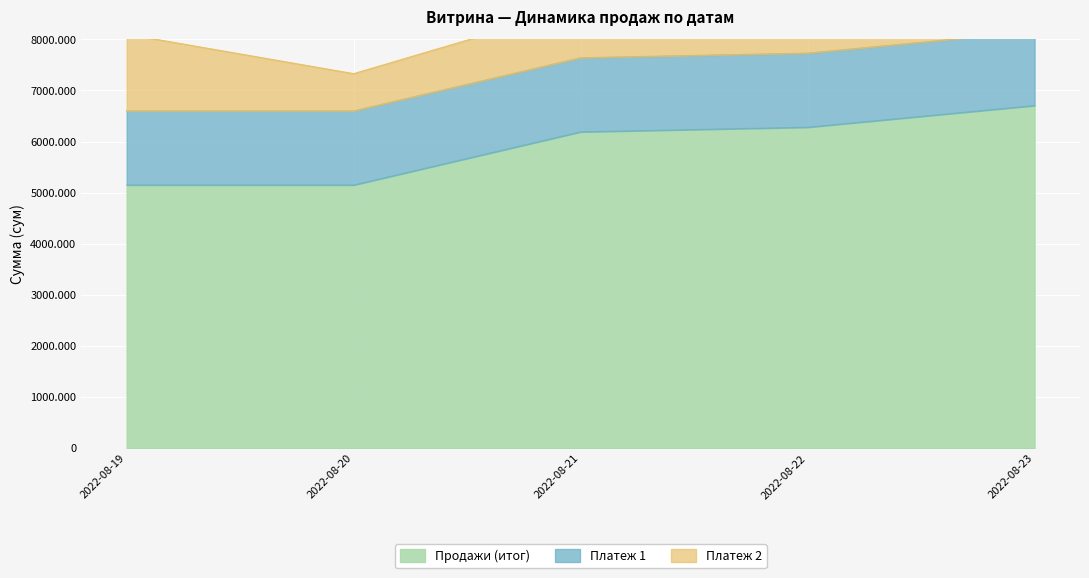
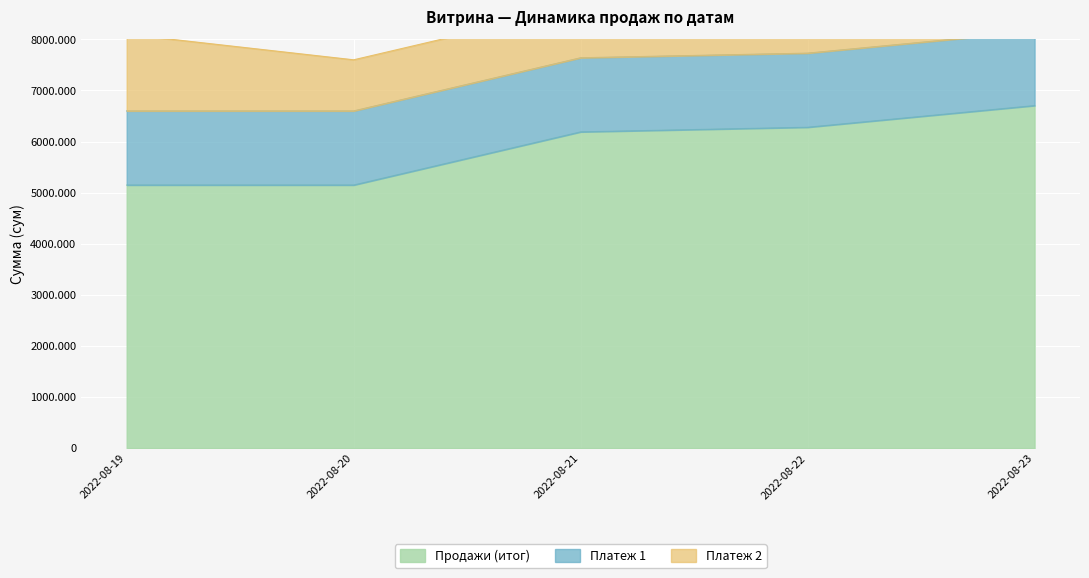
  {
    "Продажи (итог)": {
      "2022-08-19": 5200,
      "2022-08-20": 5200,
      "2022-08-21": 6200,
      "2022-08-22": 6300,
      "2022-08-23": 6700
    },
    "Платеж 1": {
      "2022-08-19": 1500,
      "2022-08-20": 1500,
      "2022-08-21": 1500,
      "2022-08-22": 1500
    },
    "Платеж 2": {
-     "2022-08-20": 700
+     "2022-08-20": 1000
    }
  }
